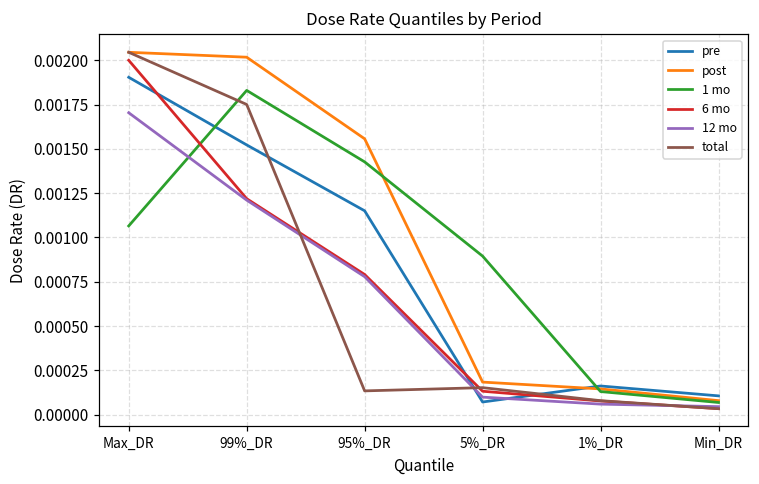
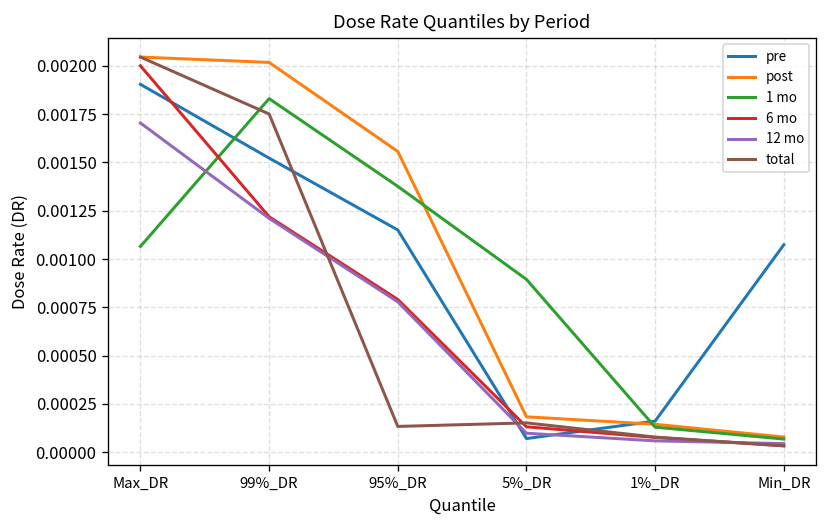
  {
    "pre": {
      "Max_DR": 0.00190,
      "99%_DR": 0.00152,
      "95%_DR": 0.00115,
      "5%_DR": 0.00007,
      "1%_DR": 0.00016,
-     "Min_DR": 0.00011
+     "Min_DR": 0.00107
    },
    "post": {
      "99%_DR": 0.00202,
      "95%_DR": 0.00156,
      "5%_DR": 0.00018
    },
    "1 mo": {
      "Max_DR": 0.00107,
      "99%_DR": 0.00183,
-     "95%_DR": 0.00143,
+     "95%_DR": 0.00138,
      "5%_DR": 0.00089
    },
    "6 mo": {
      "Max_DR": 0.00200,
      "5%_DR": 0.00013
    },
    "12 mo": {
      "Max_DR": 0.00170,
      "5%_DR": 0.00010,
      "1%_DR": 0.00006
    },
    "total": {
      "99%_DR": 0.00175,
      "95%_DR": 0.00013,
      "5%_DR": 0.00015
    }
  }
